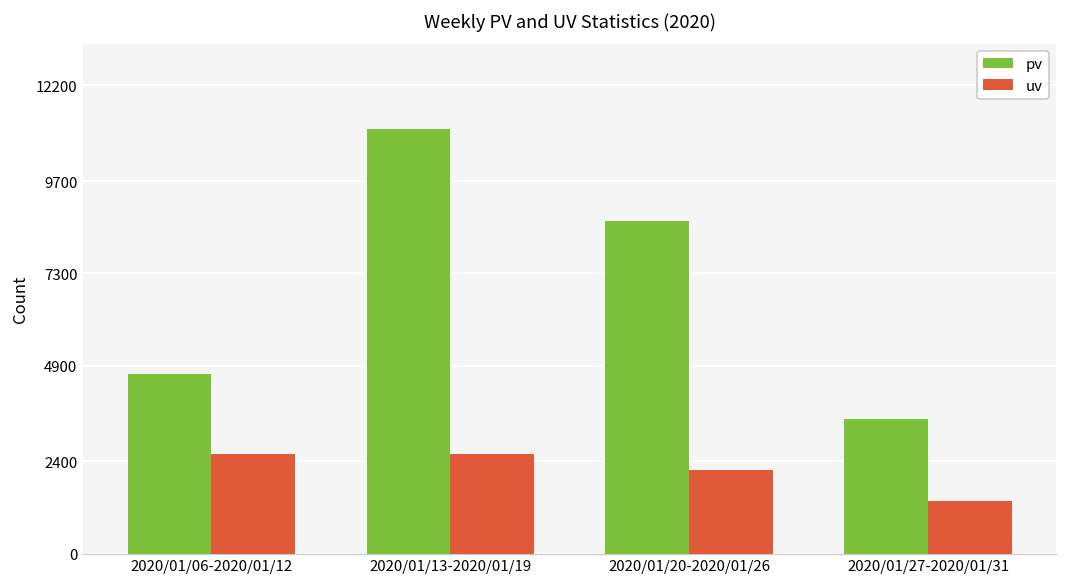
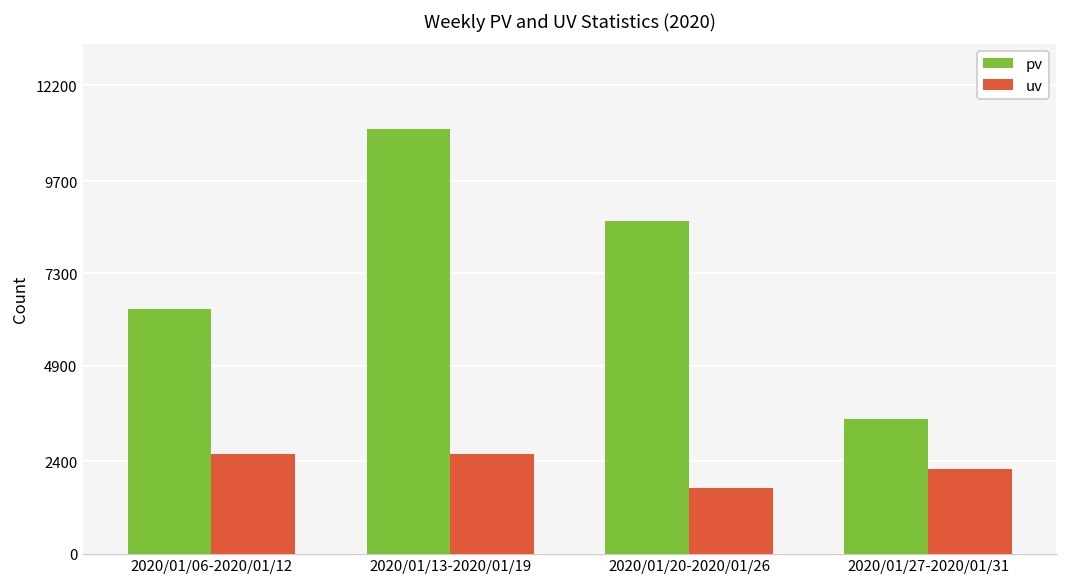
  {
    "pv": {
-     "2020/01/06-2020/01/12": 4700,
+     "2020/01/06-2020/01/12": 6400,
      "2020/01/13-2020/01/19": 11100,
      "2020/01/20-2020/01/26": 8700,
      "2020/01/27-2020/01/31": 3500
    },
    "uv": {
      "2020/01/06-2020/01/12": 2600,
      "2020/01/13-2020/01/19": 2600,
-     "2020/01/20-2020/01/26": 2200,
-     "2020/01/27-2020/01/31": 1400
+     "2020/01/20-2020/01/26": 1700,
+     "2020/01/27-2020/01/31": 2200
    }
  }
